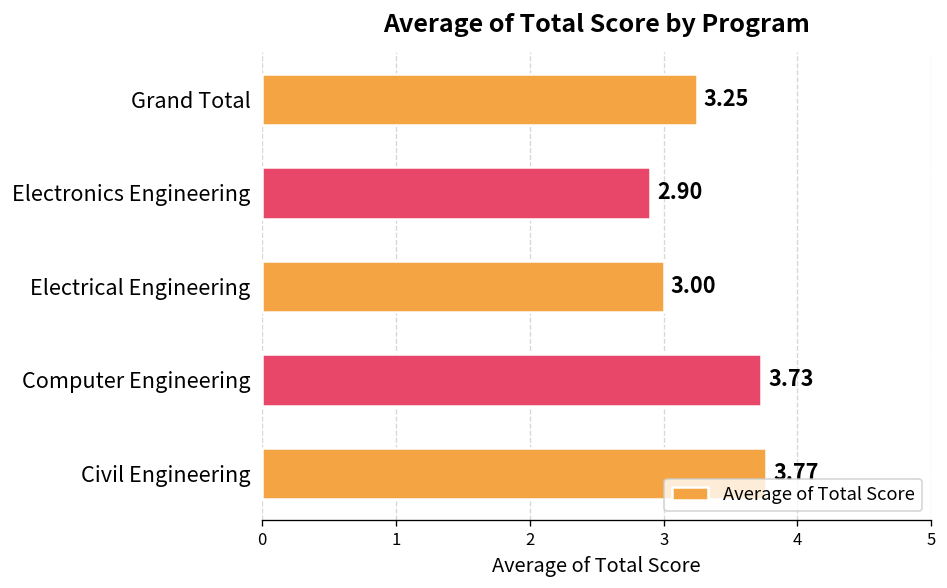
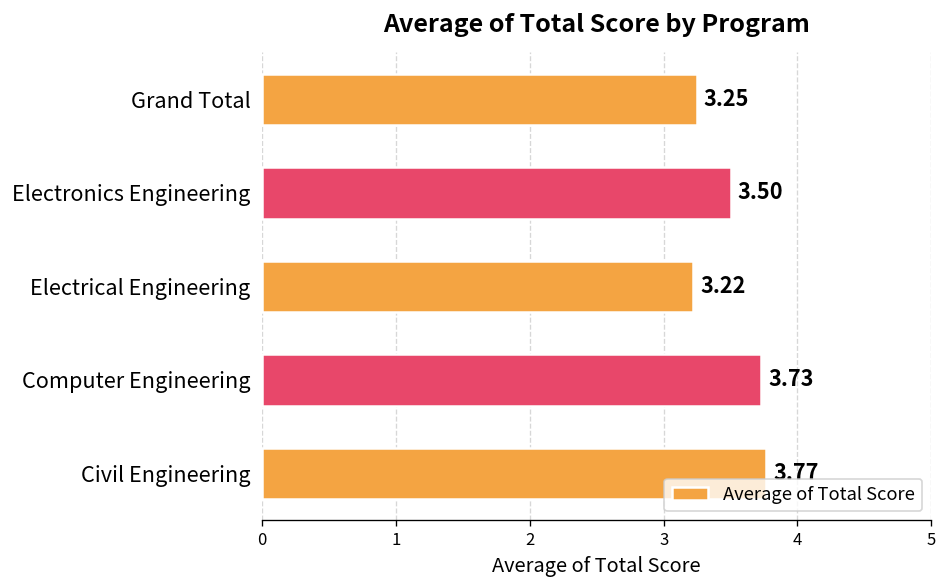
  {
    "Grand Total": 3.25,
-   "Electronics Engineering": 2.90,
-   "Electrical Engineering": 3.00,
+   "Electronics Engineering": 3.50,
+   "Electrical Engineering": 3.22,
    "Computer Engineering": 3.73
  }
